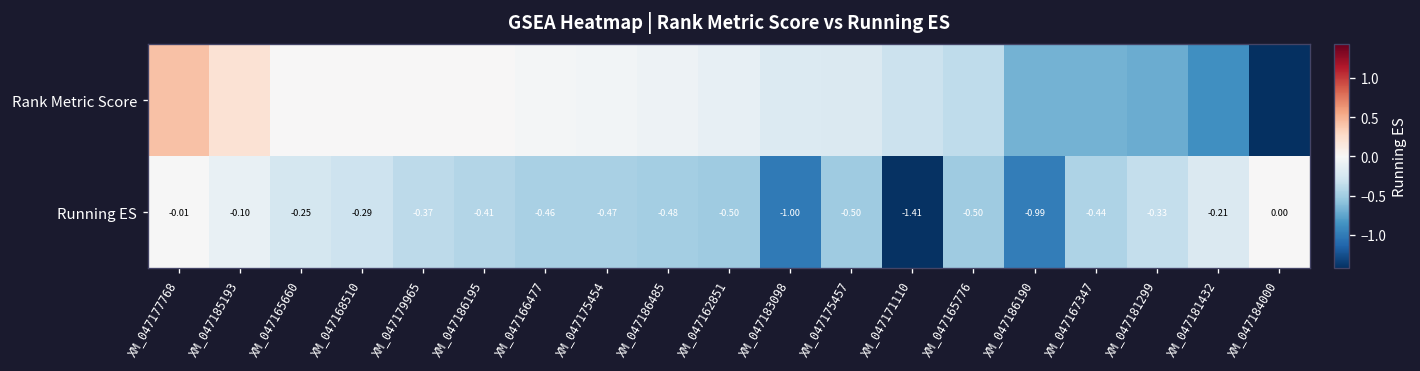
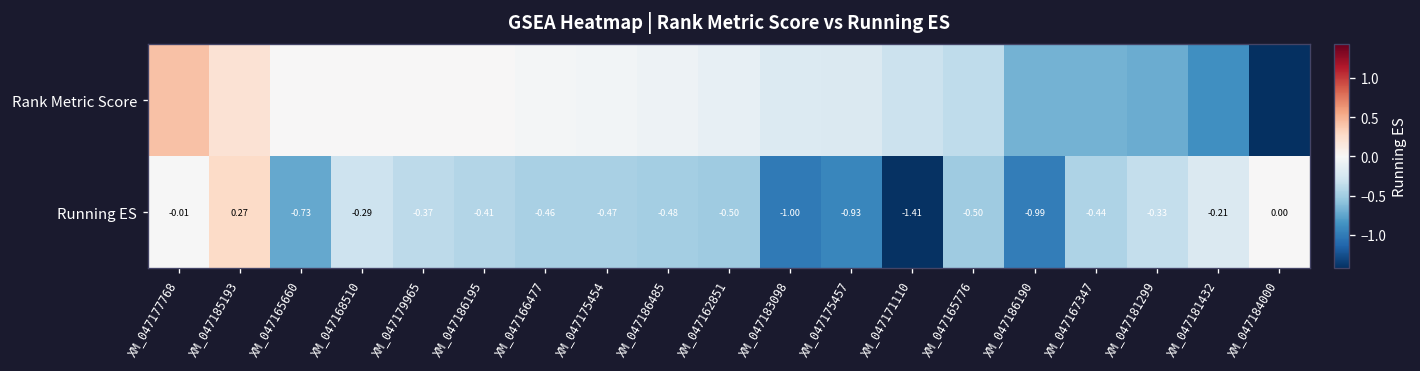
  {
    "Running ES": {
      "XM_047177768": -0.01,
-     "XM_047185193": -0.10,
-     "XM_047165660": -0.25,
+     "XM_047185193": 0.27,
+     "XM_047165660": -0.73,
      "XM_047168510": -0.29,
      "XM_047179965": -0.37,
      "XM_047186195": -0.41,
      "XM_047166477": -0.46,
      "XM_047175454": -0.47,
      "XM_047186485": -0.48,
      "XM_047162851": -0.50,
      "XM_047183098": -1.00,
-     "XM_047175457": -0.50,
+     "XM_047175457": -0.93,
      "XM_047171110": -1.41,
      "XM_047165776": -0.50,
      "XM_047186190": -0.99,
      "XM_047167347": -0.44,
      "XM_047181299": -0.33,
      "XM_047181432": -0.21,
      "XM_047184000": 0.00
    }
  }
